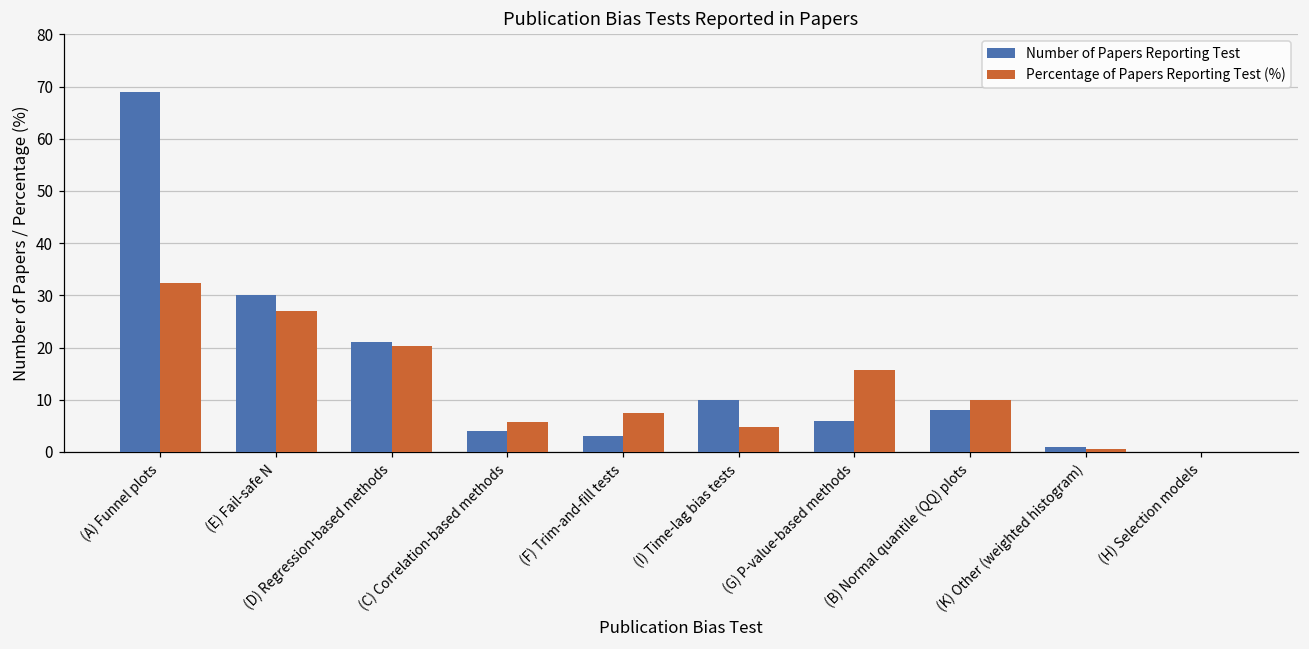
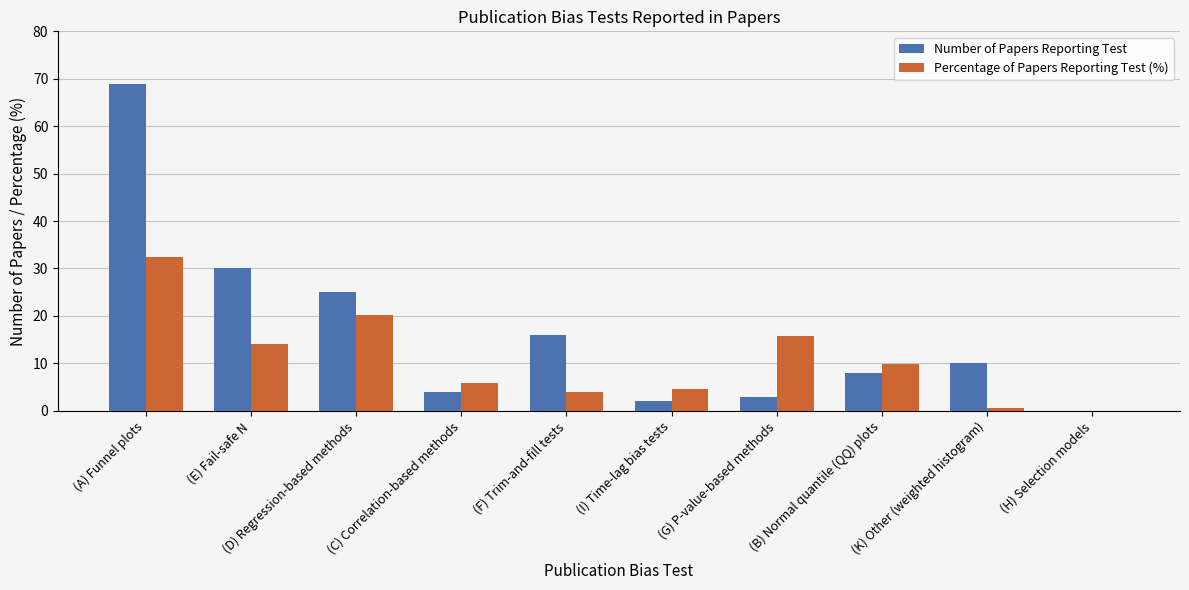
  {
    "Number of Papers Reporting Test": {
      "(A) Funnel plots": 69,
      "(E) Fail-safe N": 30,
-     "(D) Regression-based methods": 21,
+     "(D) Regression-based methods": 25,
      "(C) Correlation-based methods": 4,
-     "(F) Trim-and-fill tests": 3,
-     "(I) Time-lag bias tests": 10,
-     "(G) P-value-based methods": 6,
+     "(F) Trim-and-fill tests": 16,
+     "(I) Time-lag bias tests": 2,
+     "(G) P-value-based methods": 3,
      "(B) Normal quantile (QQ) plots": 8,
-     "(K) Other (weighted histogram)": 1,
+     "(K) Other (weighted histogram)": 10,
      "(H) Selection models": 0
    },
    "Percentage of Papers Reporting Test (%)": {
      "(A) Funnel plots": 32,
-     "(E) Fail-safe N": 27,
+     "(E) Fail-safe N": 14,
      "(D) Regression-based methods": 20,
      "(C) Correlation-based methods": 6,
-     "(F) Trim-and-fill tests": 8,
+     "(F) Trim-and-fill tests": 4,
      "(I) Time-lag bias tests": 5,
      "(G) P-value-based methods": 16,
      "(B) Normal quantile (QQ) plots": 10,
      "(H) Selection models": 0
    }
  }
